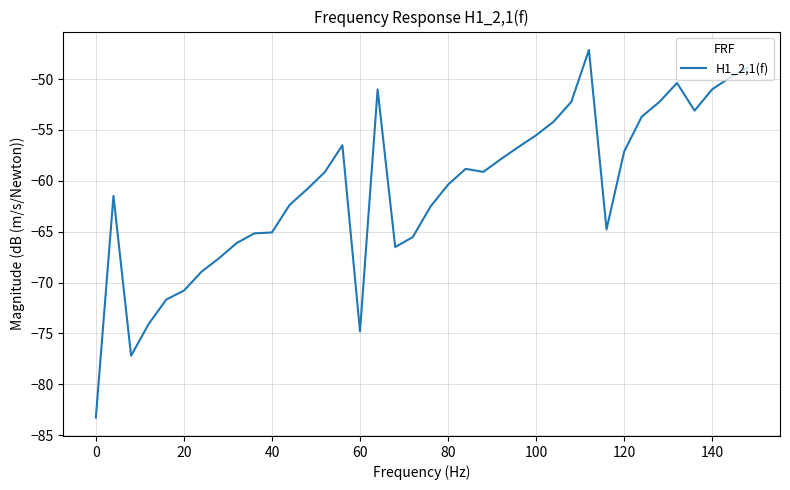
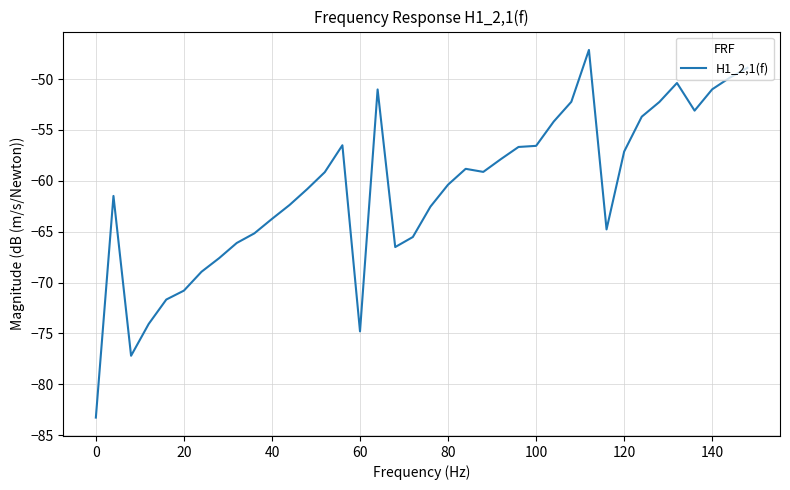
  {
    "0": -83.3,
    "20": -70.8,
-   "40": -65.1,
+   "40": -63.7,
    "60": -74.8,
    "80": -60.4,
-   "100": -55.5,
+   "100": -56.6,
    "120": -57.1,
    "140": -51.0
  }
